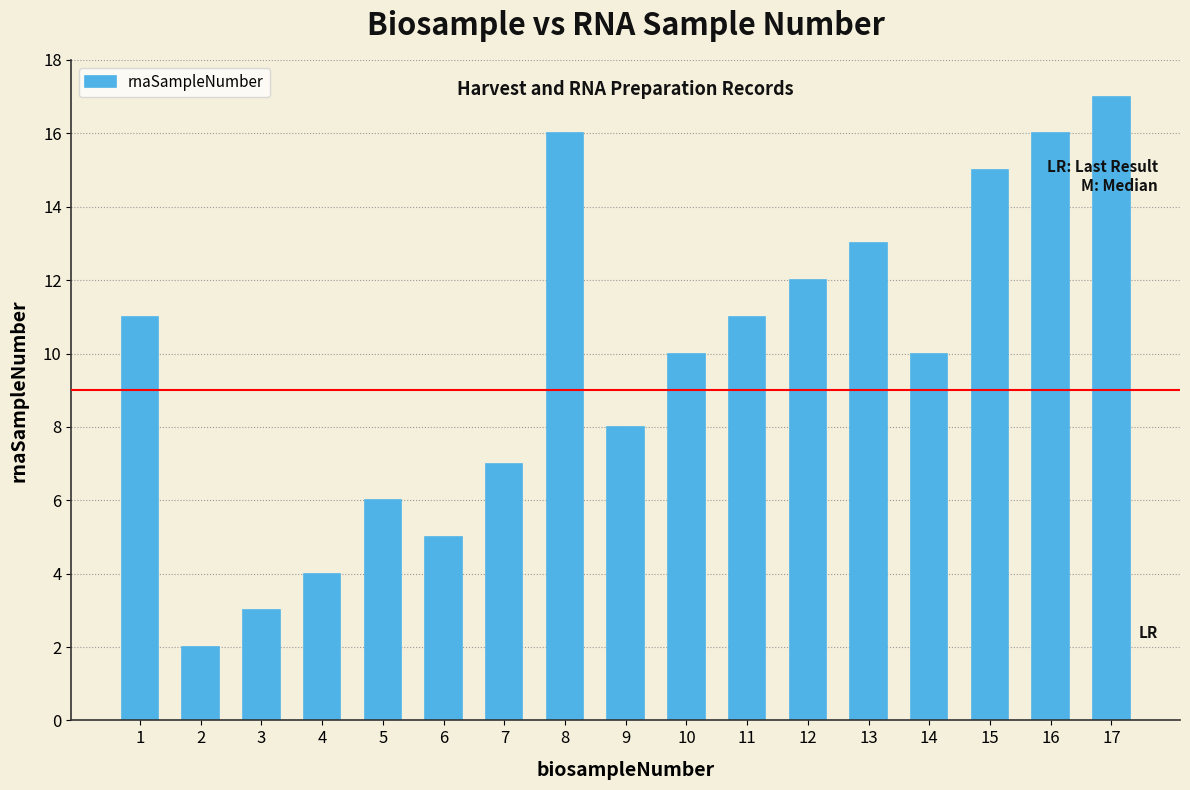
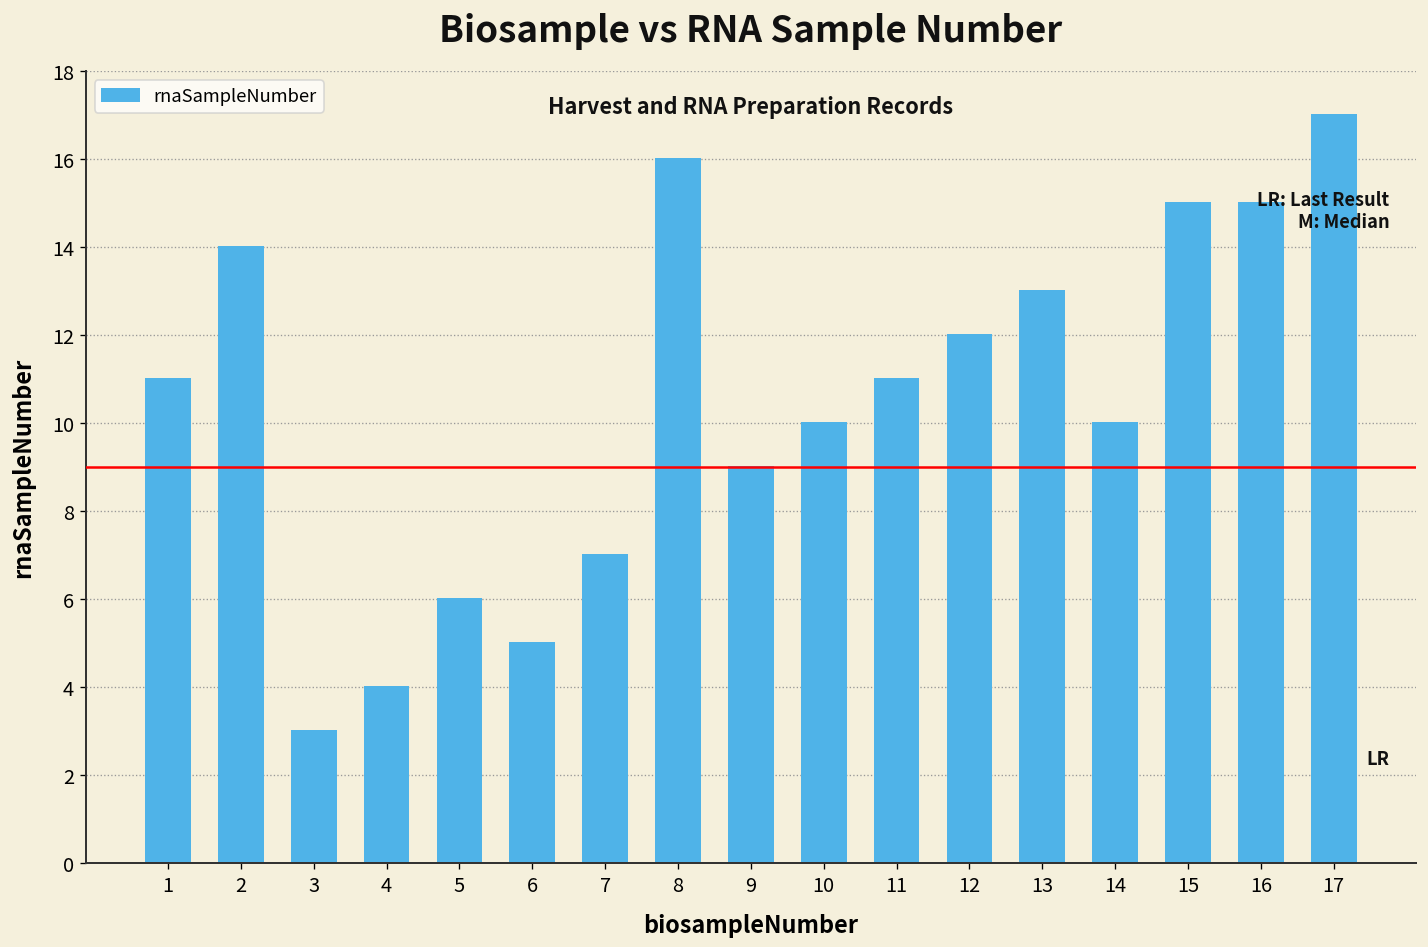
  {
    "1": 11,
-   "2": 2,
+   "2": 14,
    "3": 3,
    "4": 4,
    "5": 6,
    "6": 5,
    "7": 7,
    "8": 16,
-   "9": 8,
+   "9": 9,
    "10": 10,
    "11": 11,
    "12": 12,
    "13": 13,
    "14": 10,
    "15": 15,
-   "16": 16,
+   "16": 15,
    "17": 17
  }
